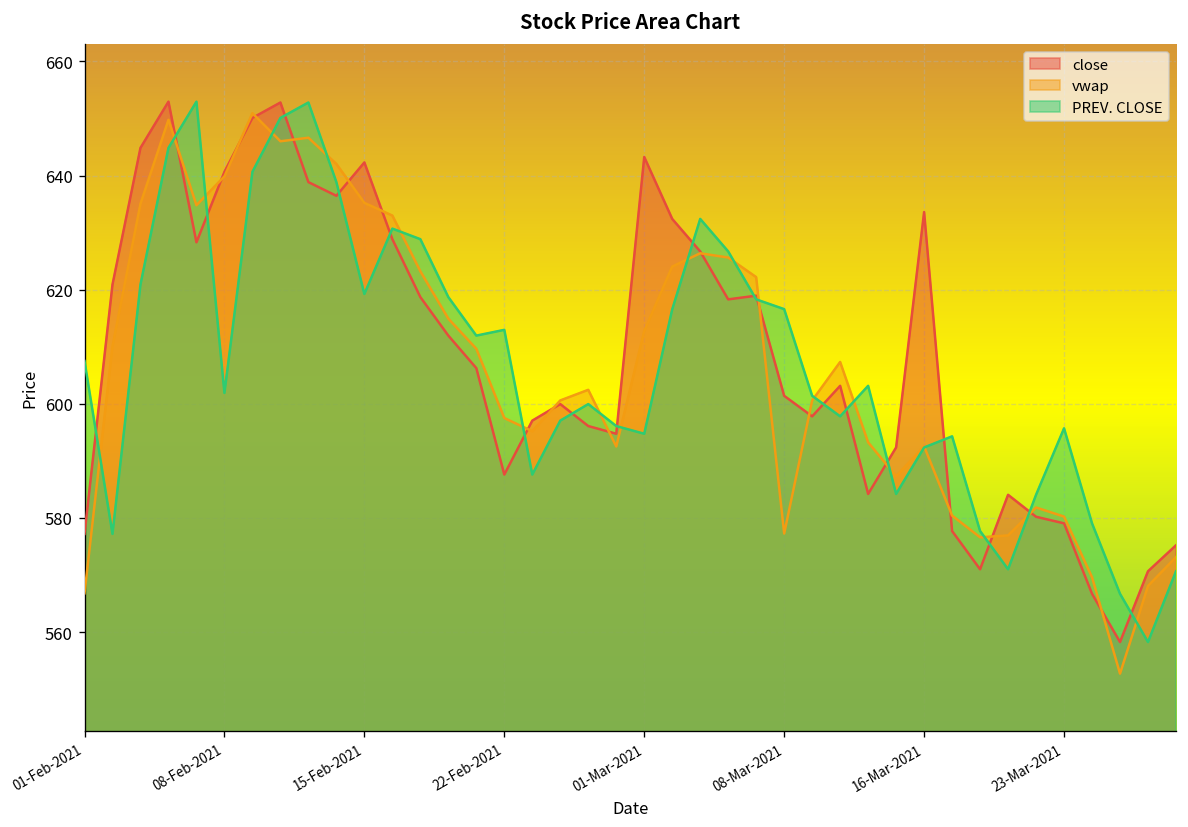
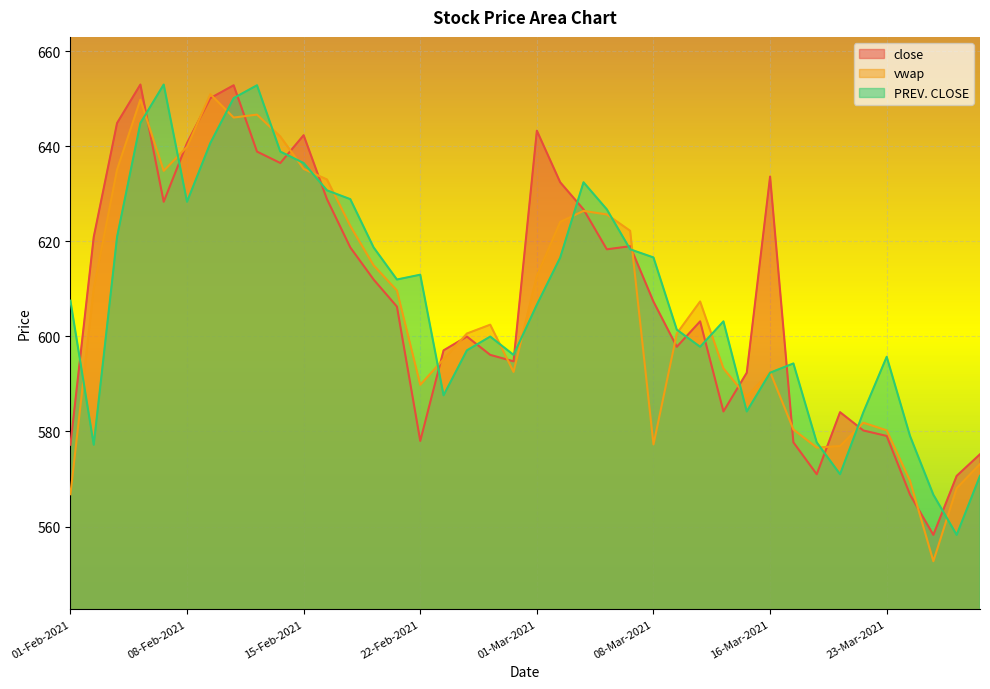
  {
    "close": {
      "01-Feb-2021": 577,
      "08-Feb-2021": 641,
      "15-Feb-2021": 642,
-     "22-Feb-2021": 588,
+     "22-Feb-2021": 578,
      "01-Mar-2021": 643,
-     "08-Mar-2021": 601,
+     "08-Mar-2021": 607,
      "16-Mar-2021": 634,
      "23-Mar-2021": 579
    },
    "vwap": {
      "01-Feb-2021": 567,
      "08-Feb-2021": 640,
      "15-Feb-2021": 635,
-     "22-Feb-2021": 598,
+     "22-Feb-2021": 590,
      "01-Mar-2021": 613,
      "08-Mar-2021": 577,
      "23-Mar-2021": 580
    },
    "PREV. CLOSE": {
      "01-Feb-2021": 608,
-     "08-Feb-2021": 602,
-     "15-Feb-2021": 619,
+     "08-Feb-2021": 628,
+     "15-Feb-2021": 636,
      "22-Feb-2021": 613,
-     "01-Mar-2021": 595,
+     "01-Mar-2021": 607,
      "08-Mar-2021": 617,
      "23-Mar-2021": 596
    }
  }
